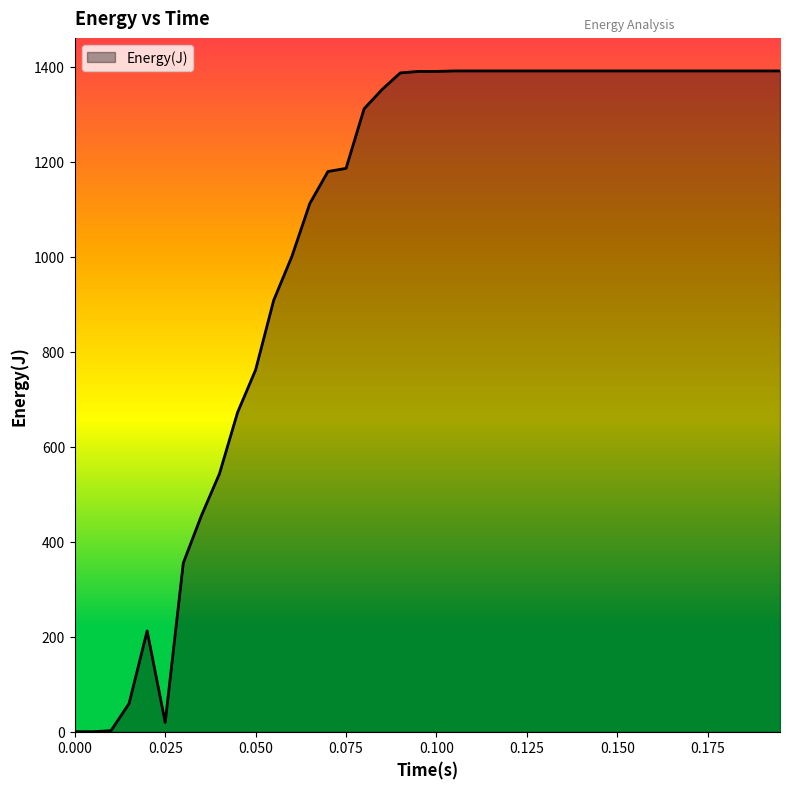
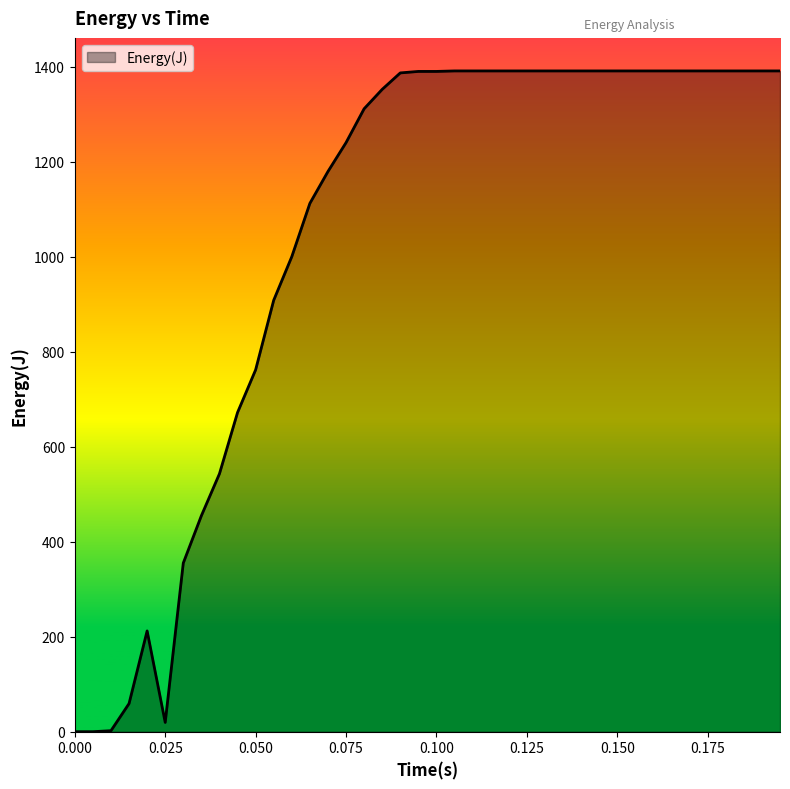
  {
    "0.000": 0,
    "0.025": 20,
    "0.050": 760,
-   "0.075": 1190,
+   "0.075": 1240,
    "0.100": 1390,
    "0.125": 1390,
    "0.150": 1390,
    "0.175": 1390
  }
